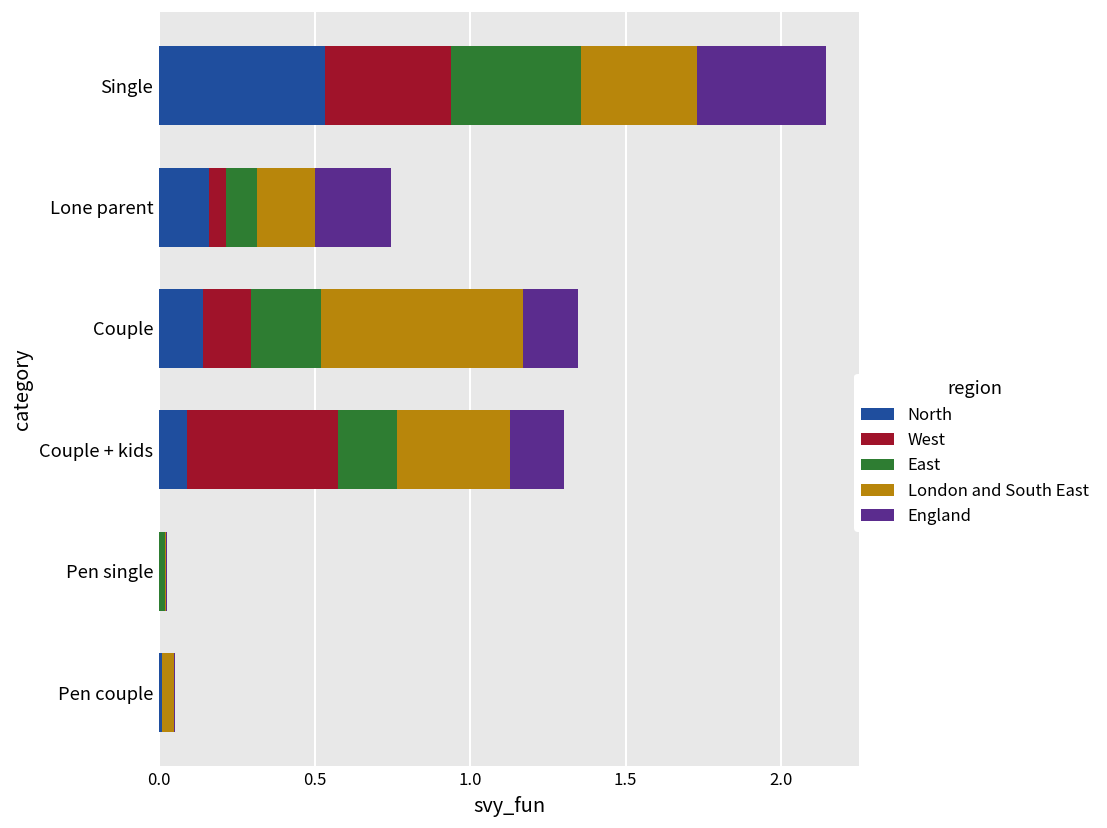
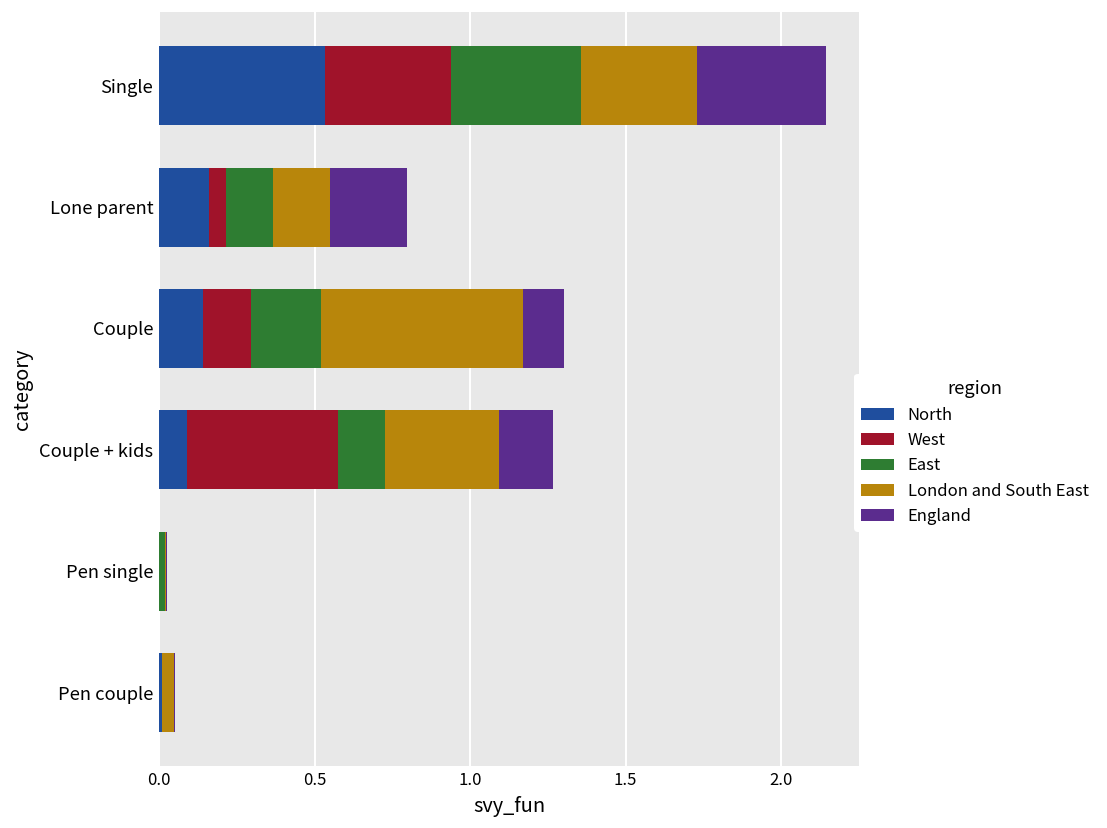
  {
    "North": {
      "Single": 0.53,
      "Lone parent": 0.16,
      "Couple": 0.14,
      "Couple + kids": 0.09,
      "Pen single": 0.00,
      "Pen couple": 0.01
    },
    "West": {
      "Single": 0.40,
      "Lone parent": 0.05,
      "Couple": 0.16,
      "Couple + kids": 0.49,
      "Pen single": 0.00,
      "Pen couple": 0.00
    },
    "East": {
      "Single": 0.42,
-     "Lone parent": 0.10,
+     "Lone parent": 0.15,
      "Couple": 0.23,
-     "Couple + kids": 0.19,
+     "Couple + kids": 0.15,
      "Pen single": 0.02,
      "Pen couple": 0.00
    },
    "London and South East": {
      "Single": 0.37,
      "Lone parent": 0.19,
      "Couple": 0.65,
      "Couple + kids": 0.36,
      "Pen couple": 0.04
    },
    "England": {
      "Single": 0.41,
      "Lone parent": 0.25,
-     "Couple": 0.18,
+     "Couple": 0.13,
      "Couple + kids": 0.17
    }
  }
